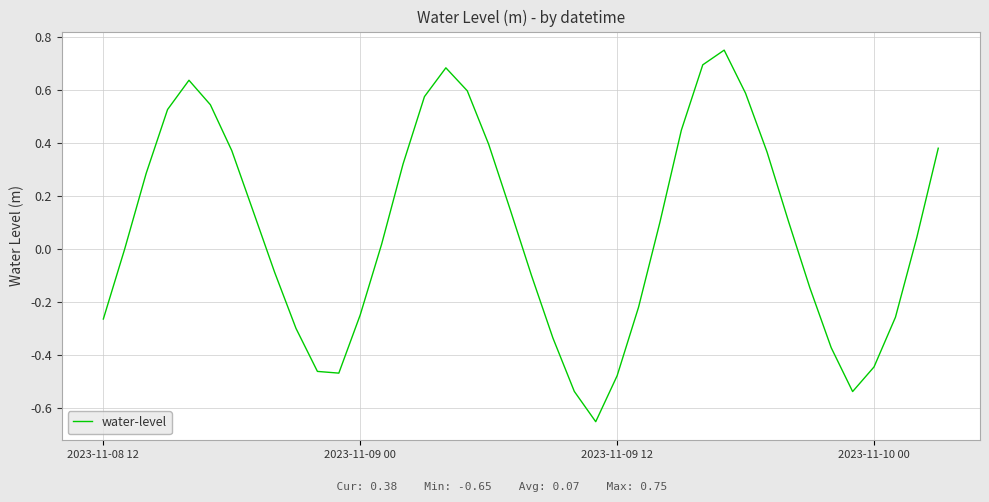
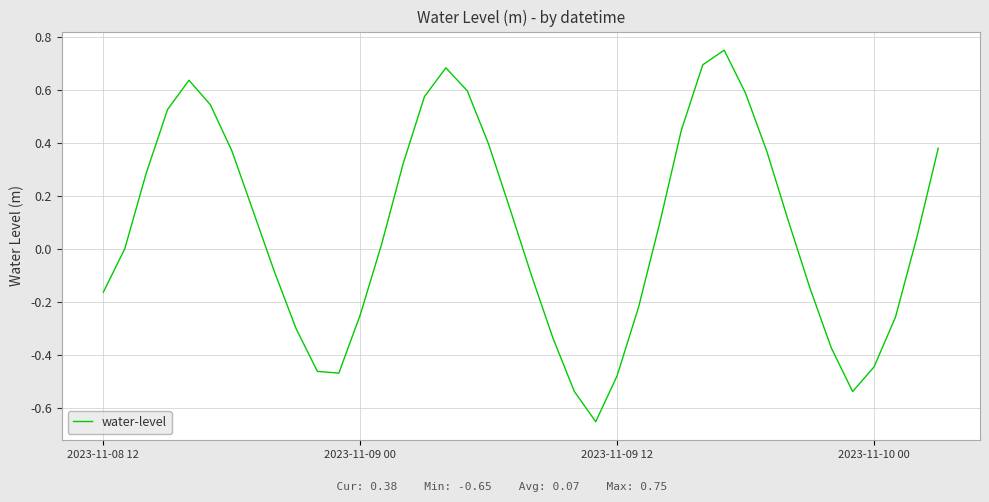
  {
-   "2023-11-08 12": -0.26,
+   "2023-11-08 12": -0.16,
    "2023-11-09 00": -0.25,
    "2023-11-09 12": -0.48,
    "2023-11-10 00": -0.44
  }
